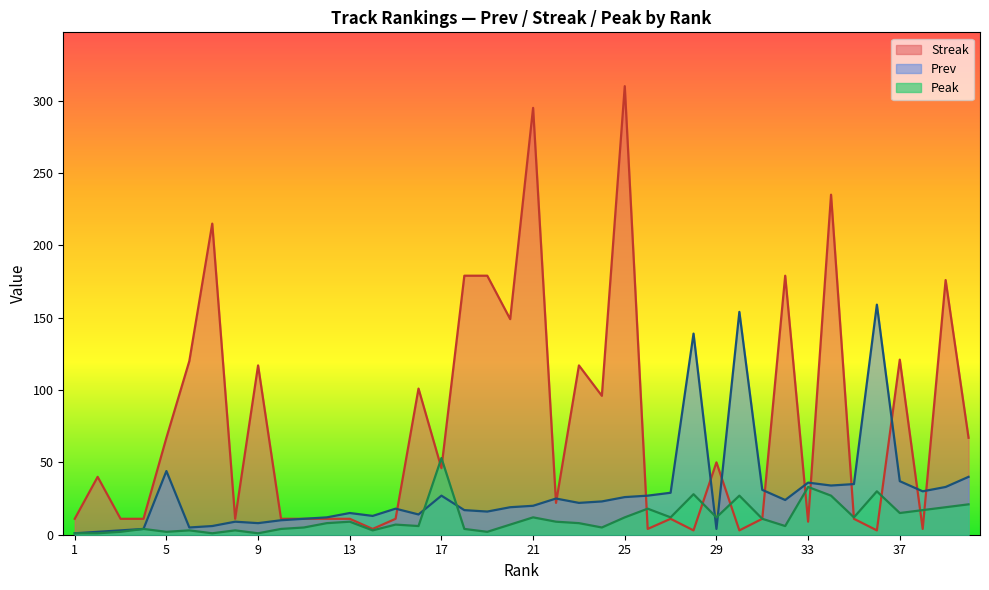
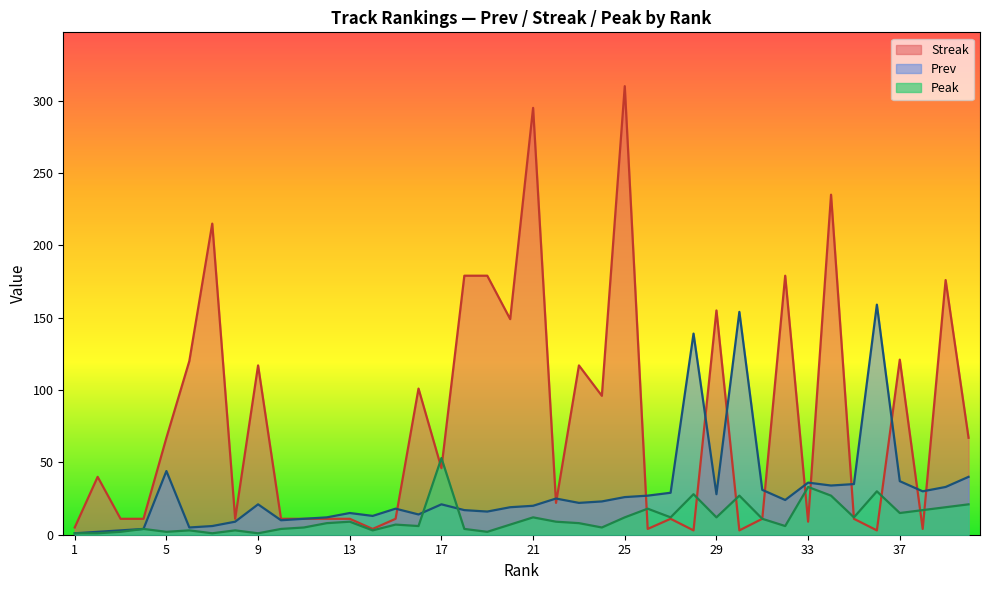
  {
    "Streak": {
-     "1": 11,
+     "1": 5,
      "5": 67,
      "9": 117,
      "13": 11,
      "17": 46,
      "21": 295,
      "25": 310,
-     "29": 50,
+     "29": 155,
      "33": 9,
      "37": 121
    },
    "Prev": {
      "5": 44,
-     "9": 8,
+     "9": 21,
      "13": 15,
-     "17": 27,
+     "17": 21,
      "21": 20,
      "25": 26,
-     "29": 4,
+     "29": 28,
      "33": 36,
      "37": 37
    },
    "Peak": {
      "5": 2,
      "9": 1,
      "13": 9,
      "17": 53,
      "21": 12,
      "25": 12,
      "29": 12,
      "33": 33,
      "37": 15
    }
  }
